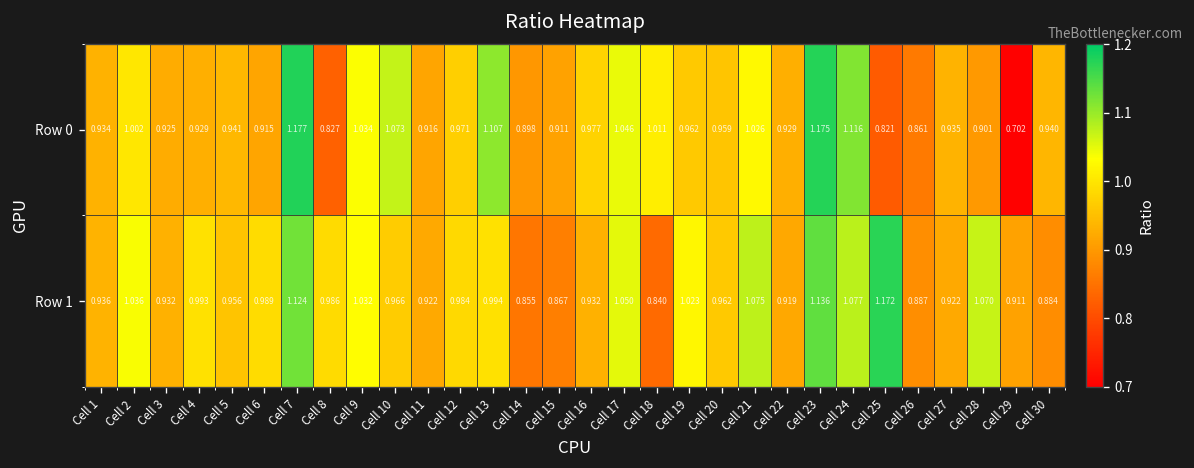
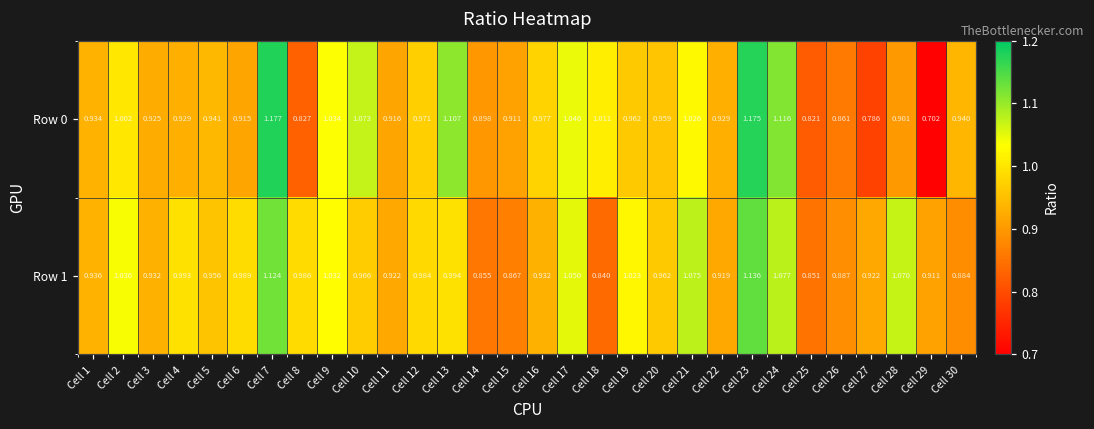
  {
    "Row 0": {
      "Cell 1": 0.934,
      "Cell 2": 1.002,
      "Cell 3": 0.925,
      "Cell 4": 0.929,
      "Cell 5": 0.941,
      "Cell 6": 0.915,
      "Cell 7": 1.177,
      "Cell 8": 0.827,
      "Cell 9": 1.034,
      "Cell 10": 1.073,
      "Cell 11": 0.916,
      "Cell 12": 0.971,
      "Cell 13": 1.107,
      "Cell 14": 0.898,
      "Cell 15": 0.911,
      "Cell 16": 0.977,
      "Cell 17": 1.046,
      "Cell 18": 1.011,
      "Cell 19": 0.962,
      "Cell 20": 0.959,
      "Cell 21": 1.026,
      "Cell 22": 0.929,
      "Cell 23": 1.175,
      "Cell 24": 1.116,
      "Cell 25": 0.821,
      "Cell 26": 0.861,
-     "Cell 27": 0.935,
+     "Cell 27": 0.786,
      "Cell 28": 0.901,
      "Cell 29": 0.702,
      "Cell 30": 0.940
    },
    "Row 1": {
      "Cell 1": 0.936,
      "Cell 2": 1.036,
      "Cell 3": 0.932,
      "Cell 4": 0.993,
      "Cell 5": 0.956,
      "Cell 6": 0.989,
      "Cell 7": 1.124,
      "Cell 8": 0.986,
      "Cell 9": 1.032,
      "Cell 10": 0.966,
      "Cell 11": 0.922,
      "Cell 12": 0.984,
      "Cell 13": 0.994,
      "Cell 14": 0.855,
      "Cell 15": 0.867,
      "Cell 16": 0.932,
      "Cell 17": 1.050,
      "Cell 18": 0.840,
      "Cell 19": 1.023,
      "Cell 20": 0.962,
      "Cell 21": 1.075,
      "Cell 22": 0.919,
      "Cell 23": 1.136,
      "Cell 24": 1.077,
-     "Cell 25": 1.172,
+     "Cell 25": 0.851,
      "Cell 26": 0.887,
      "Cell 27": 0.922,
      "Cell 28": 1.070,
      "Cell 29": 0.911,
      "Cell 30": 0.884
    }
  }
